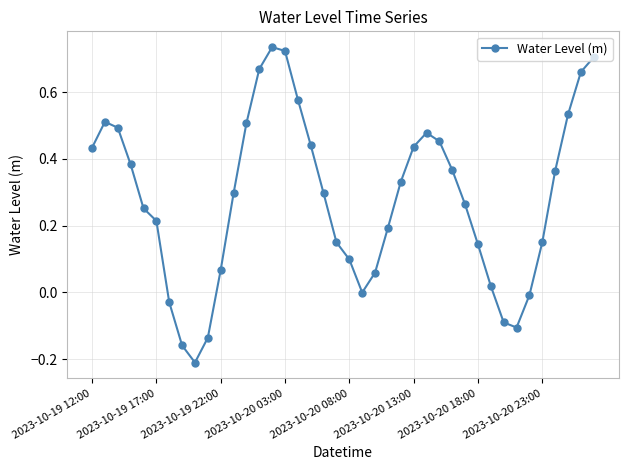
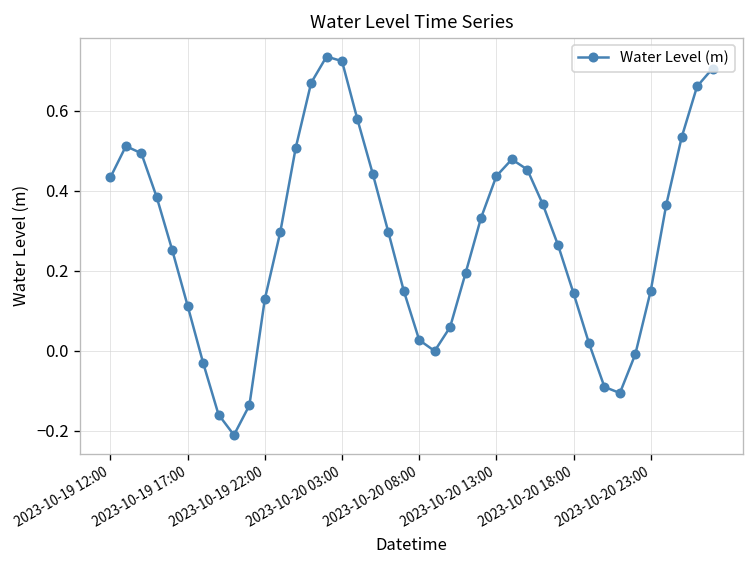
  {
    "2023-10-19 12:00": 0.43,
-   "2023-10-19 17:00": 0.21,
-   "2023-10-19 22:00": 0.07,
+   "2023-10-19 17:00": 0.11,
+   "2023-10-19 22:00": 0.13,
    "2023-10-20 03:00": 0.72,
-   "2023-10-20 08:00": 0.10,
+   "2023-10-20 08:00": 0.03,
    "2023-10-20 13:00": 0.44,
    "2023-10-20 18:00": 0.14,
    "2023-10-20 23:00": 0.15
  }
